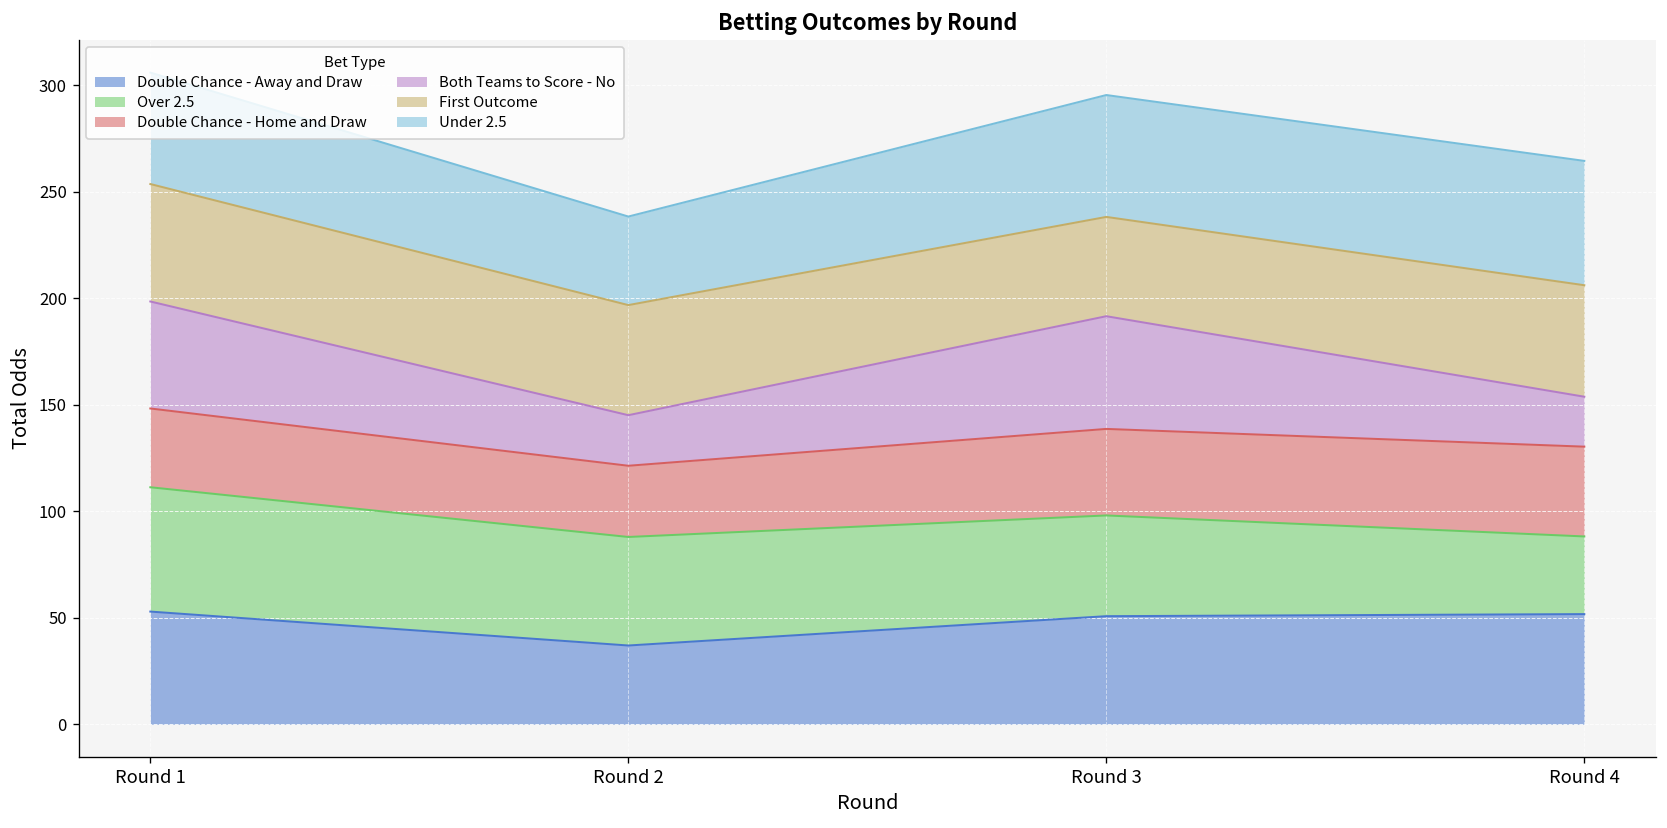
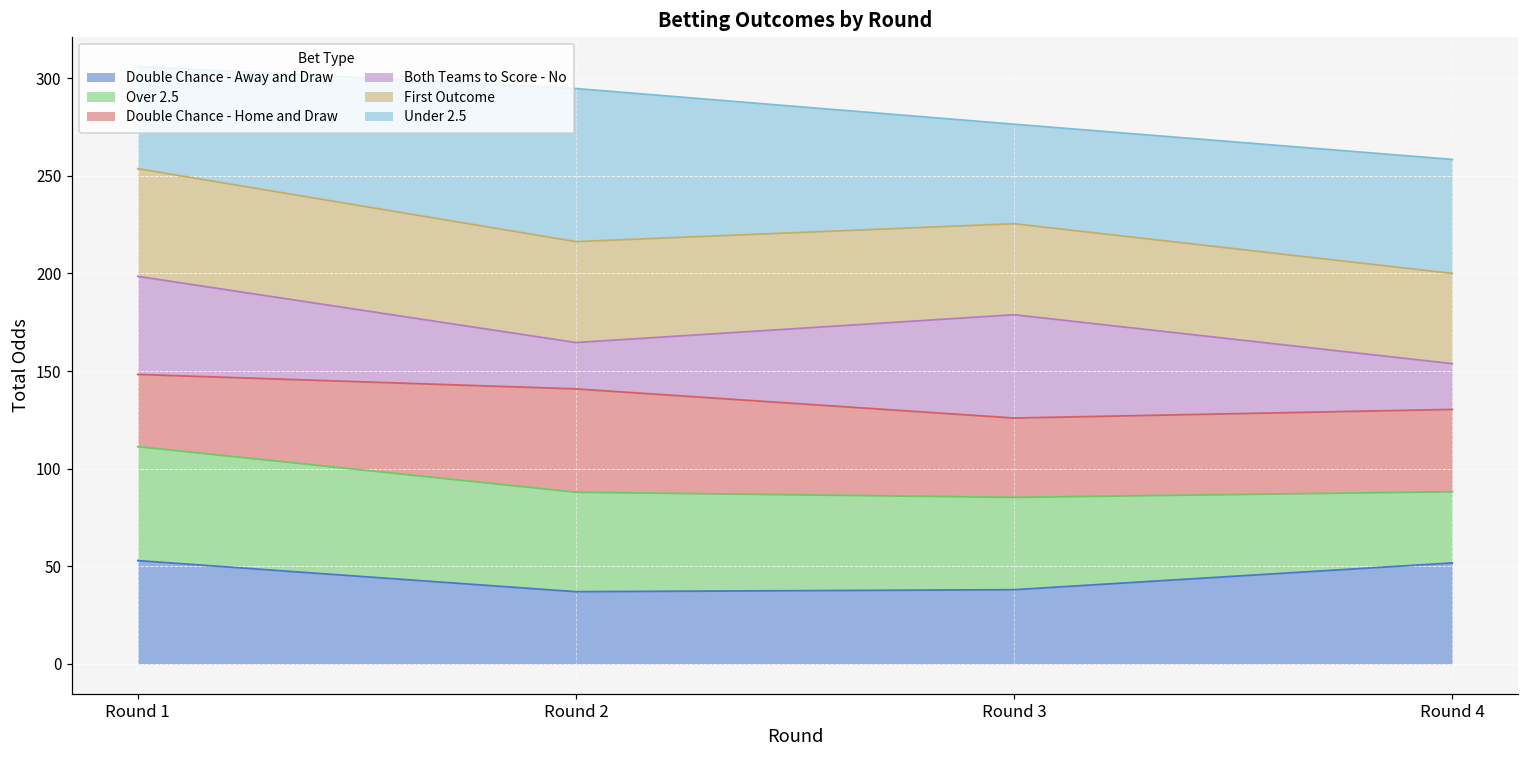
  {
    "Double Chance - Away and Draw": {
      "Round 1": 53,
      "Round 2": 37,
-     "Round 3": 51,
+     "Round 3": 38,
      "Round 4": 52
    },
    "Over 2.5": {
      "Round 1": 58,
      "Round 2": 51,
      "Round 3": 47,
      "Round 4": 36
    },
    "Double Chance - Home and Draw": {
      "Round 1": 37,
-     "Round 2": 33,
+     "Round 2": 53,
      "Round 3": 41,
      "Round 4": 42
    },
    "Both Teams to Score - No": {
      "Round 1": 50,
      "Round 2": 24,
      "Round 3": 53,
      "Round 4": 23
    },
    "First Outcome": {
      "Round 1": 55,
      "Round 2": 52,
      "Round 3": 47,
-     "Round 4": 52
+     "Round 4": 46
    },
    "Under 2.5": {
-     "Round 2": 42,
-     "Round 3": 57,
+     "Round 2": 78,
+     "Round 3": 51,
      "Round 4": 58
    }
  }
